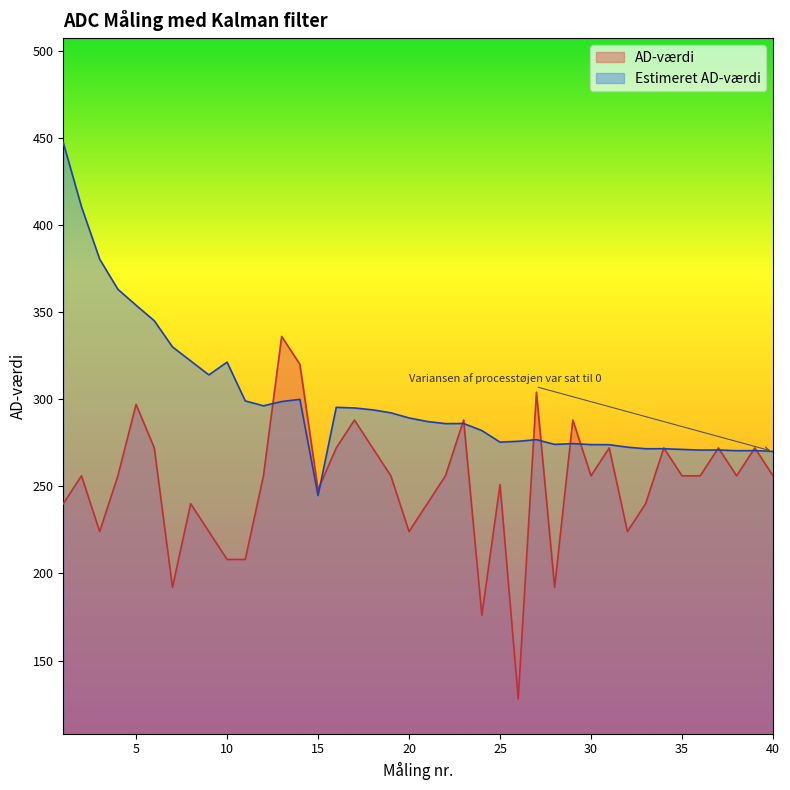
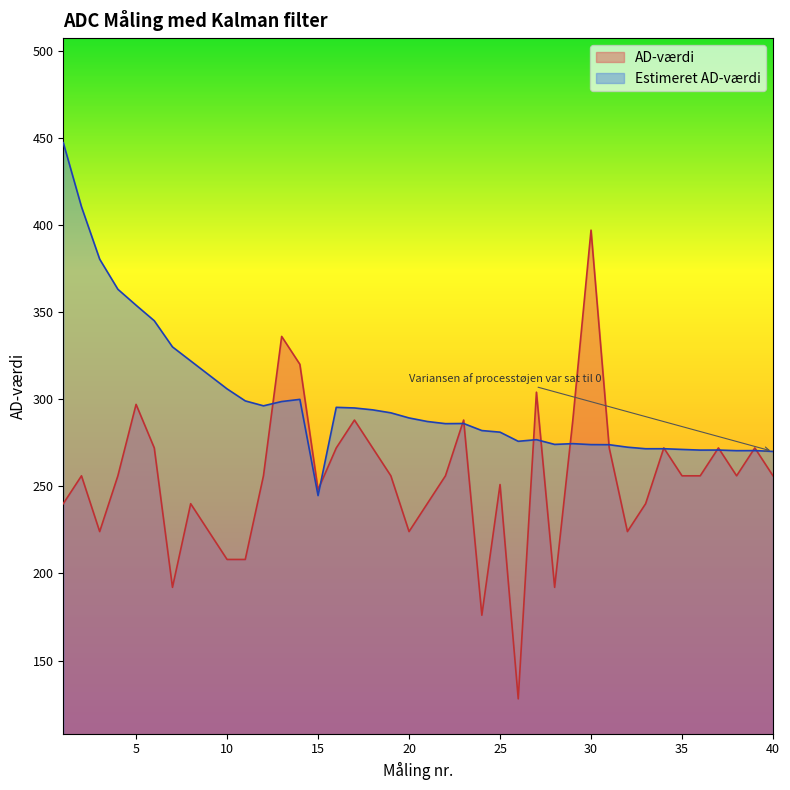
  {
    "AD-værdi": {
      "5": 297,
      "10": 208,
      "15": 248,
      "20": 224,
      "25": 251,
-     "30": 256,
+     "30": 397,
      "35": 256,
      "40": 256
    },
    "Estimeret AD-værdi": {
      "5": 354,
-     "10": 321,
+     "10": 306,
      "15": 245,
-     "25": 275,
+     "25": 281,
      "40": 270
    }
  }
